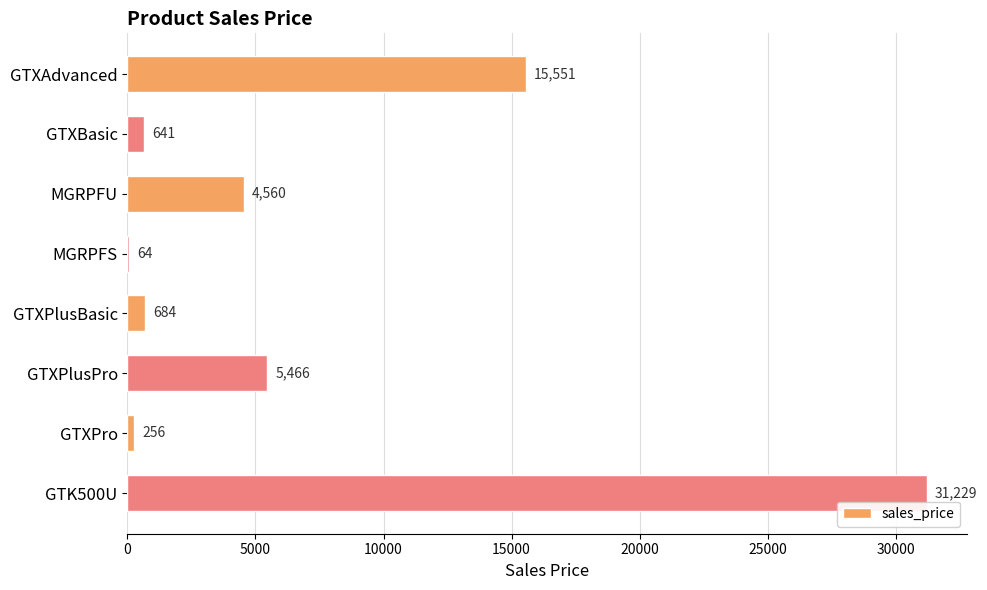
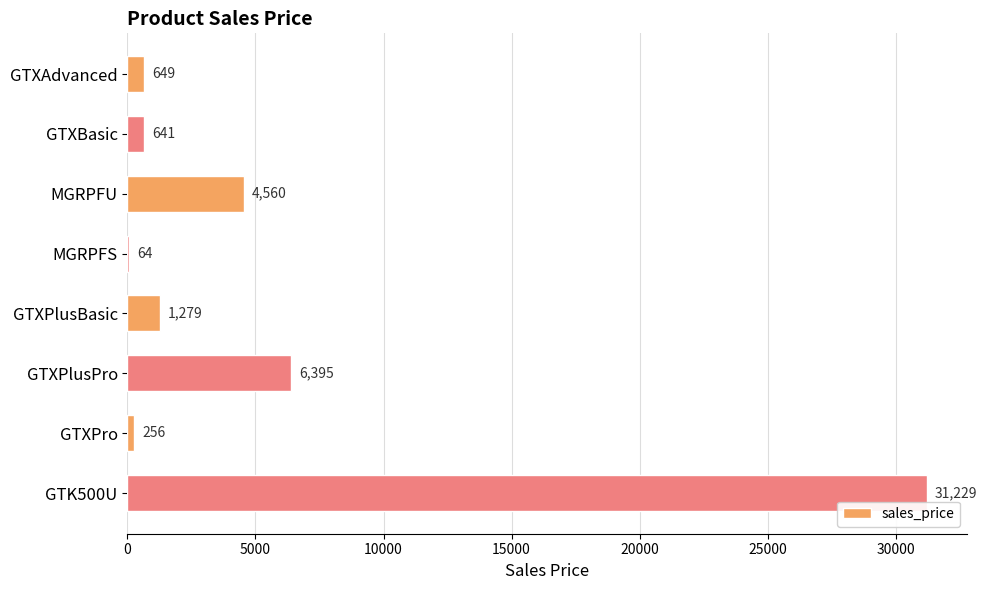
  {
-   "GTXAdvanced": "15,551",
+   "GTXAdvanced": "649",
    "GTXBasic": "641",
    "MGRPFU": "4,560",
    "MGRPFS": "64",
-   "GTXPlusBasic": "684",
-   "GTXPlusPro": "5,466",
+   "GTXPlusBasic": "1,279",
+   "GTXPlusPro": "6,395",
    "GTXPro": "256",
    "GTK500U": "31,229"
  }
